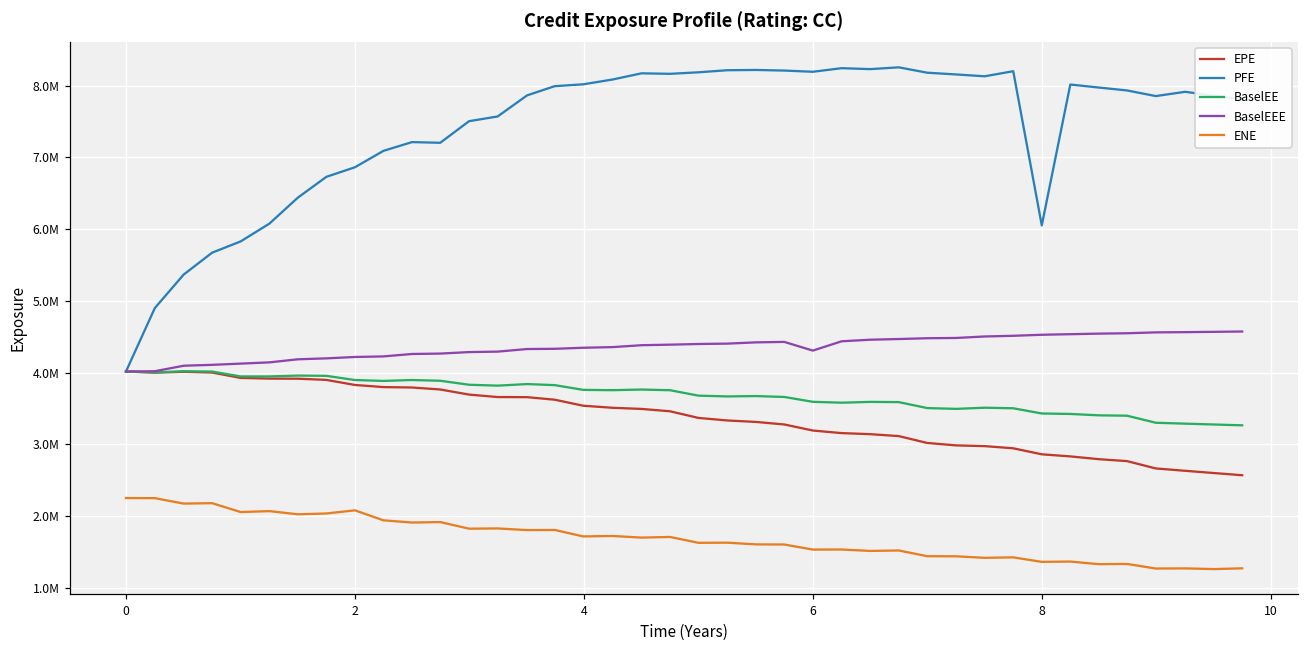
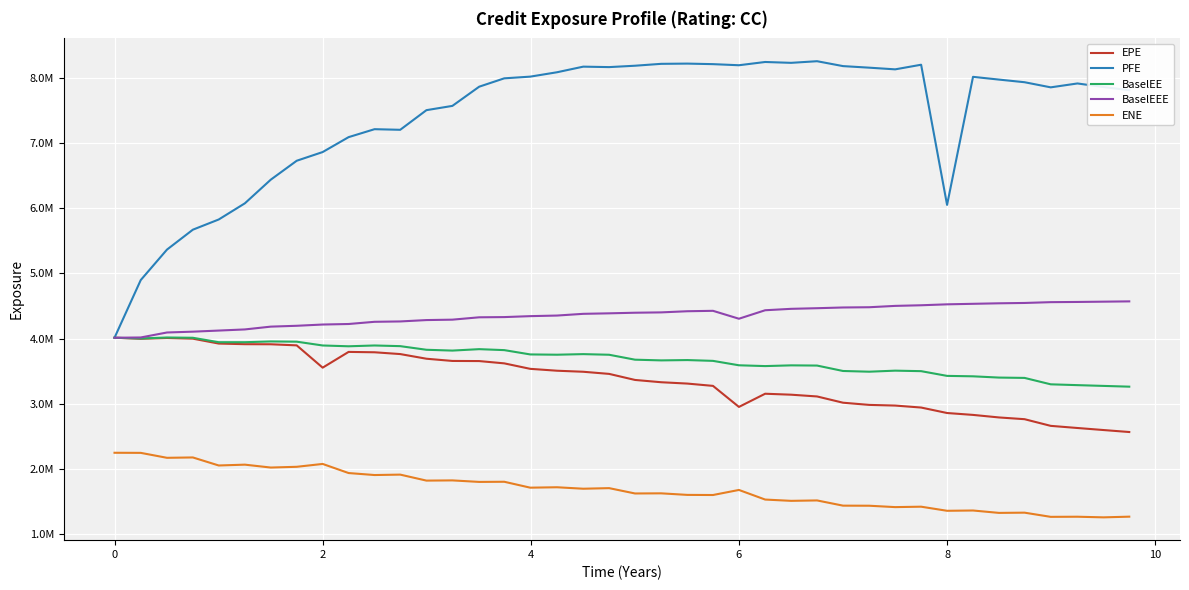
  {
    "EPE": {
-     "2": 3800000,
-     "6": 3200000,
+     "2": 3600000,
+     "6": 3000000,
      "8": 2900000
    },
    "PFE": {
      "2": 6900000,
      "6": 8200000,
      "8": 6100000
    },
    "BaselEE": {
      "2": 3900000,
      "6": 3600000,
      "8": 3400000
    },
    "BaselEEE": {
      "2": 4200000,
      "6": 4300000,
      "8": 4500000
    },
    "ENE": {
      "0": 2300000,
      "2": 2100000,
-     "6": 1500000,
+     "6": 1700000,
      "8": 1400000
    }
  }
